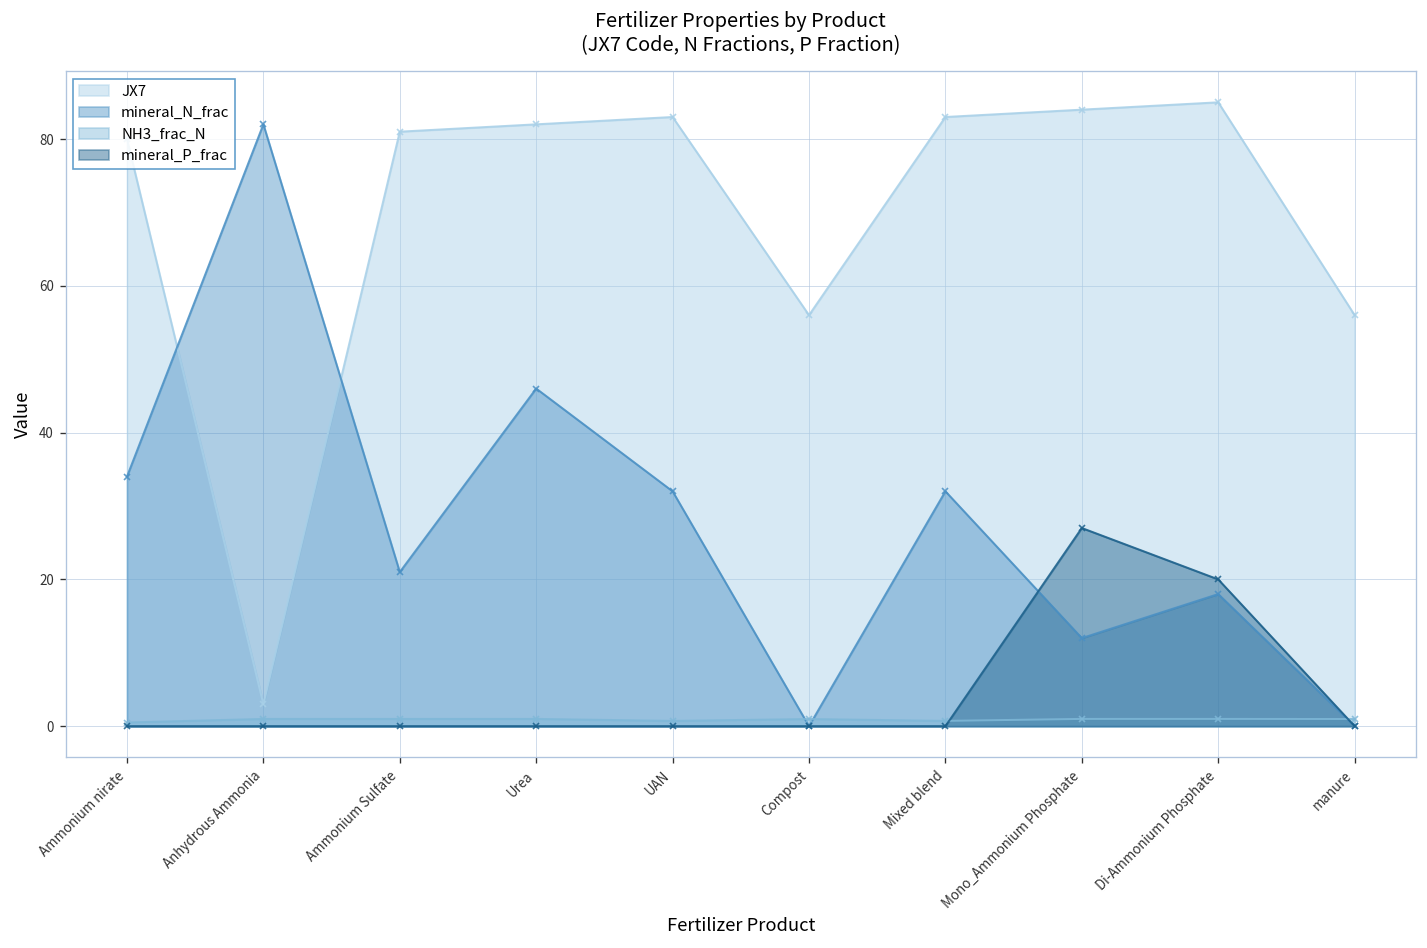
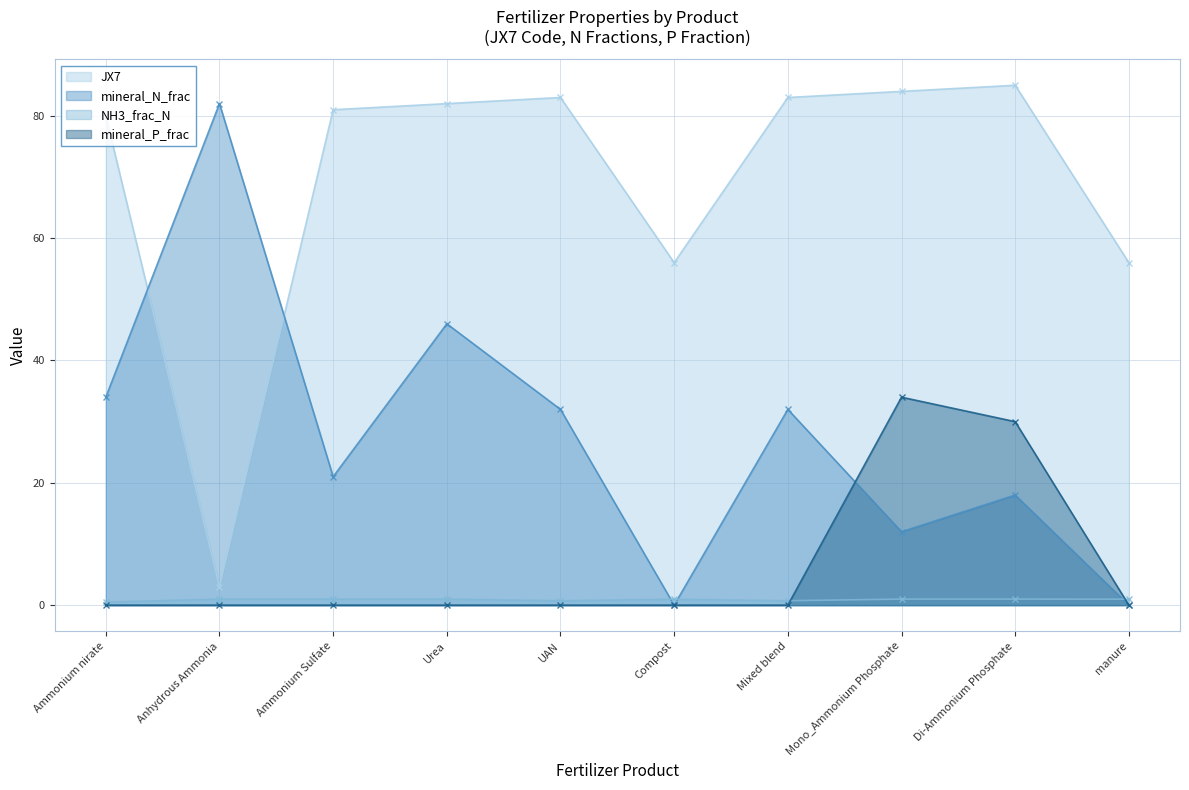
  {
    "mineral_P_frac": {
      "Ammonium nirate": 0,
      "Anhydrous Ammonia": 0,
      "Ammonium Sulfate": 0,
      "Urea": 0,
      "UAN": 0,
      "Mixed blend": 0,
-     "Mono_Ammonium Phosphate": 27,
-     "Di-Ammonium Phosphate": 20
+     "Mono_Ammonium Phosphate": 34,
+     "Di-Ammonium Phosphate": 30
    }
  }
